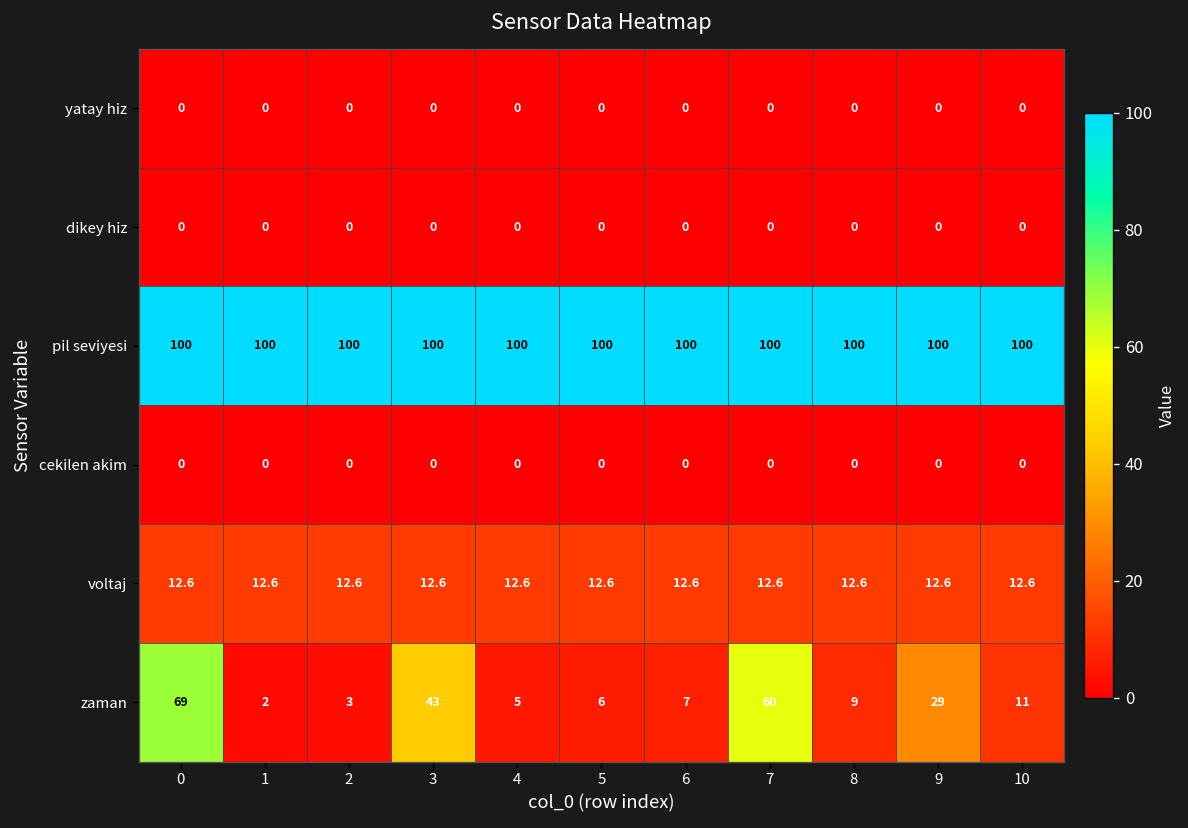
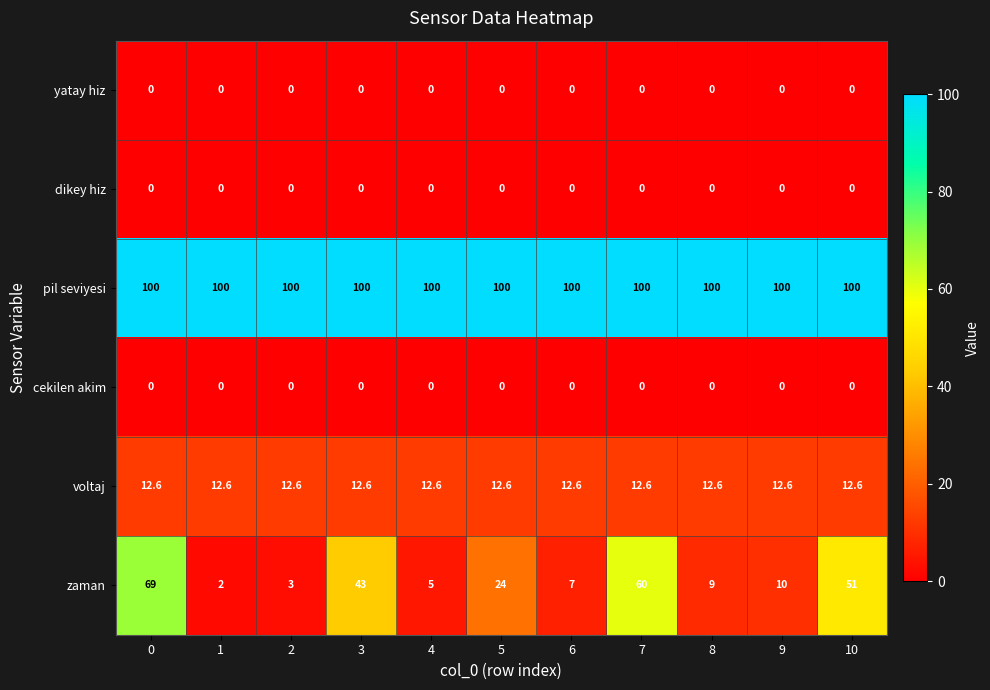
  {
    "yatay hiz": {
      "0": 0,
      "1": 0,
      "2": 0,
      "3": 0,
      "4": 0,
      "5": 0,
      "6": 0,
      "7": 0,
      "8": 0,
      "9": 0,
      "10": 0
    },
    "dikey hiz": {
      "0": 0,
      "1": 0,
      "2": 0,
      "3": 0,
      "4": 0,
      "5": 0,
      "6": 0,
      "7": 0,
      "8": 0,
      "9": 0,
      "10": 0
    },
    "pil seviyesi": {
      "0": 100,
      "1": 100,
      "2": 100,
      "3": 100,
      "4": 100,
      "5": 100,
      "6": 100,
      "7": 100,
      "8": 100,
      "9": 100,
      "10": 100
    },
    "cekilen akim": {
      "0": 0,
      "1": 0,
      "2": 0,
      "3": 0,
      "4": 0,
      "5": 0,
      "6": 0,
      "7": 0,
      "8": 0,
      "9": 0,
      "10": 0
    },
    "voltaj": {
      "0": 12.6,
      "1": 12.6,
      "2": 12.6,
      "3": 12.6,
      "4": 12.6,
      "5": 12.6,
      "6": 12.6,
      "7": 12.6,
      "8": 12.6,
      "9": 12.6,
      "10": 12.6
    },
    "zaman": {
      "0": 69,
      "1": 2,
      "2": 3,
      "3": 43,
      "4": 5,
-     "5": 6,
+     "5": 24,
      "6": 7,
      "7": 60,
      "8": 9,
-     "9": 29,
-     "10": 11
+     "9": 10,
+     "10": 51
    }
  }
